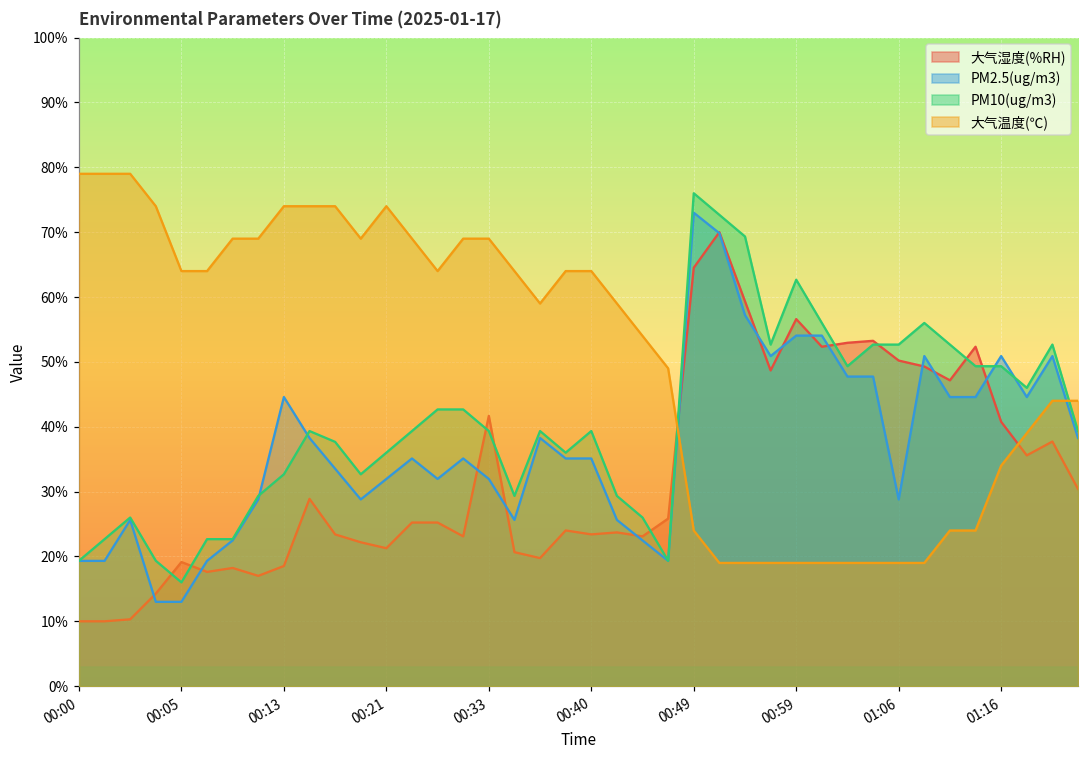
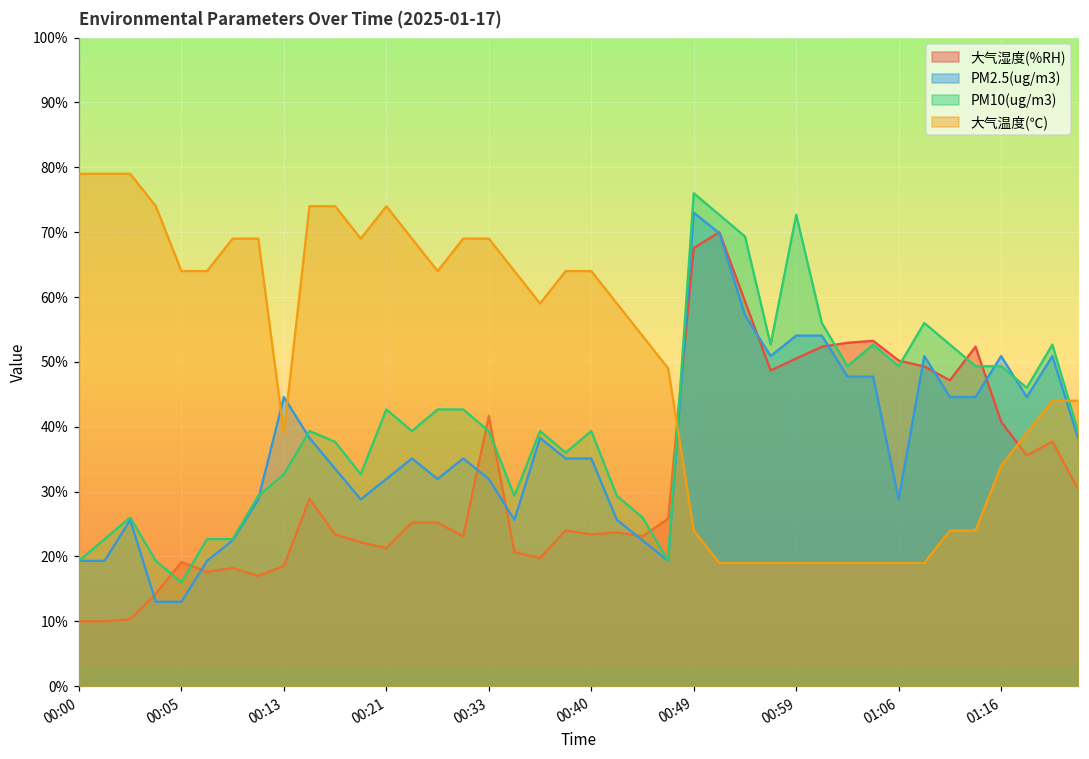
  {
    "大气湿度(%RH)": {
      "00:00": "10%",
      "00:05": "19%",
      "00:13": "19%",
      "00:21": "21%",
      "00:33": "42%",
      "00:40": "23%",
-     "00:49": "65%",
-     "00:59": "57%",
+     "00:49": "68%",
+     "00:59": "51%",
      "01:06": "50%",
      "01:16": "41%"
    },
    "PM2.5(ug/m3)": {
      "00:05": "13%",
      "00:13": "45%",
      "00:21": "32%",
      "00:33": "32%",
      "00:40": "35%",
      "00:49": "73%",
      "00:59": "54%",
      "01:06": "29%",
      "01:16": "51%"
    },
    "PM10(ug/m3)": {
      "00:05": "16%",
      "00:13": "33%",
-     "00:21": "36%",
+     "00:21": "43%",
      "00:33": "39%",
      "00:40": "39%",
      "00:49": "76%",
-     "00:59": "63%",
-     "01:06": "53%",
+     "00:59": "73%",
+     "01:06": "49%",
      "01:16": "49%"
    },
    "大气温度(℃)": {
      "00:00": "79%",
      "00:05": "64%",
-     "00:13": "74%",
+     "00:13": "39%",
      "00:21": "74%",
      "00:33": "69%",
      "00:40": "64%",
      "00:49": "24%",
      "00:59": "19%",
      "01:06": "19%",
      "01:16": "34%"
    }
  }
